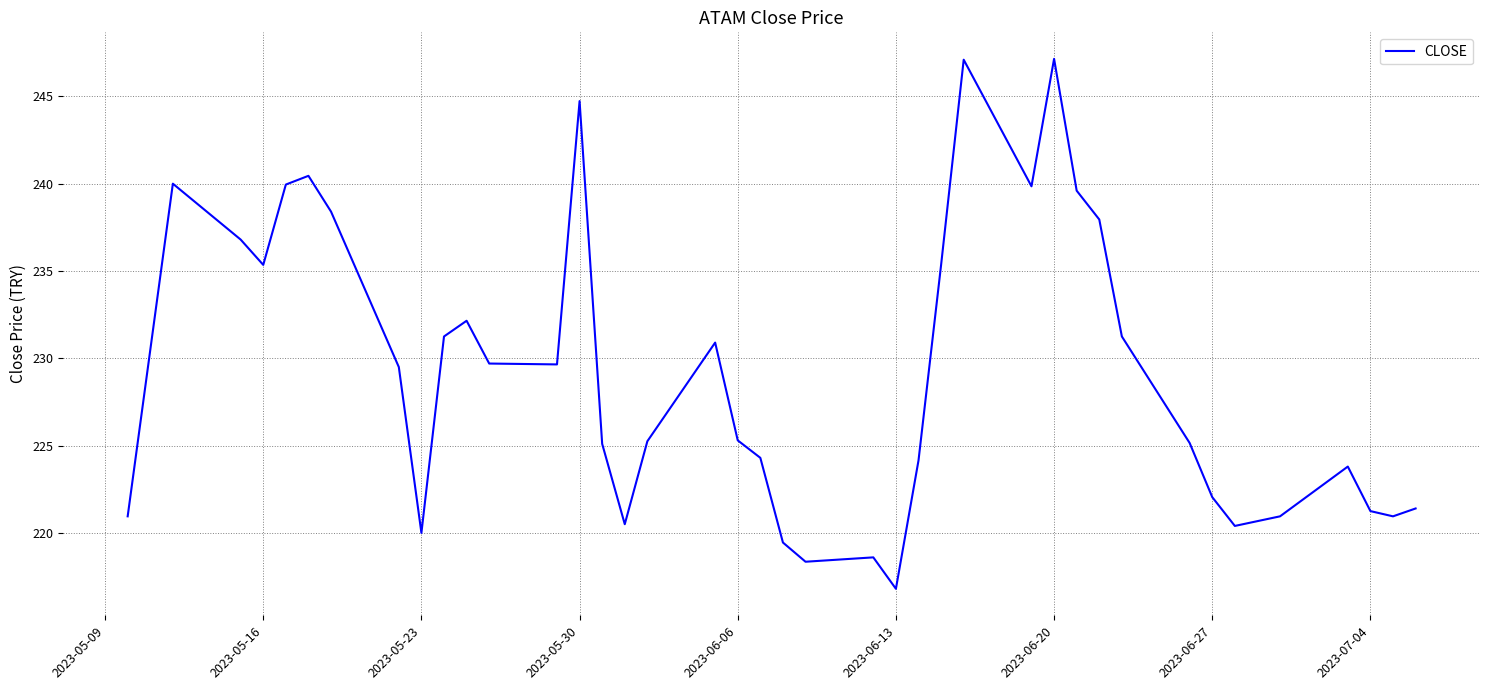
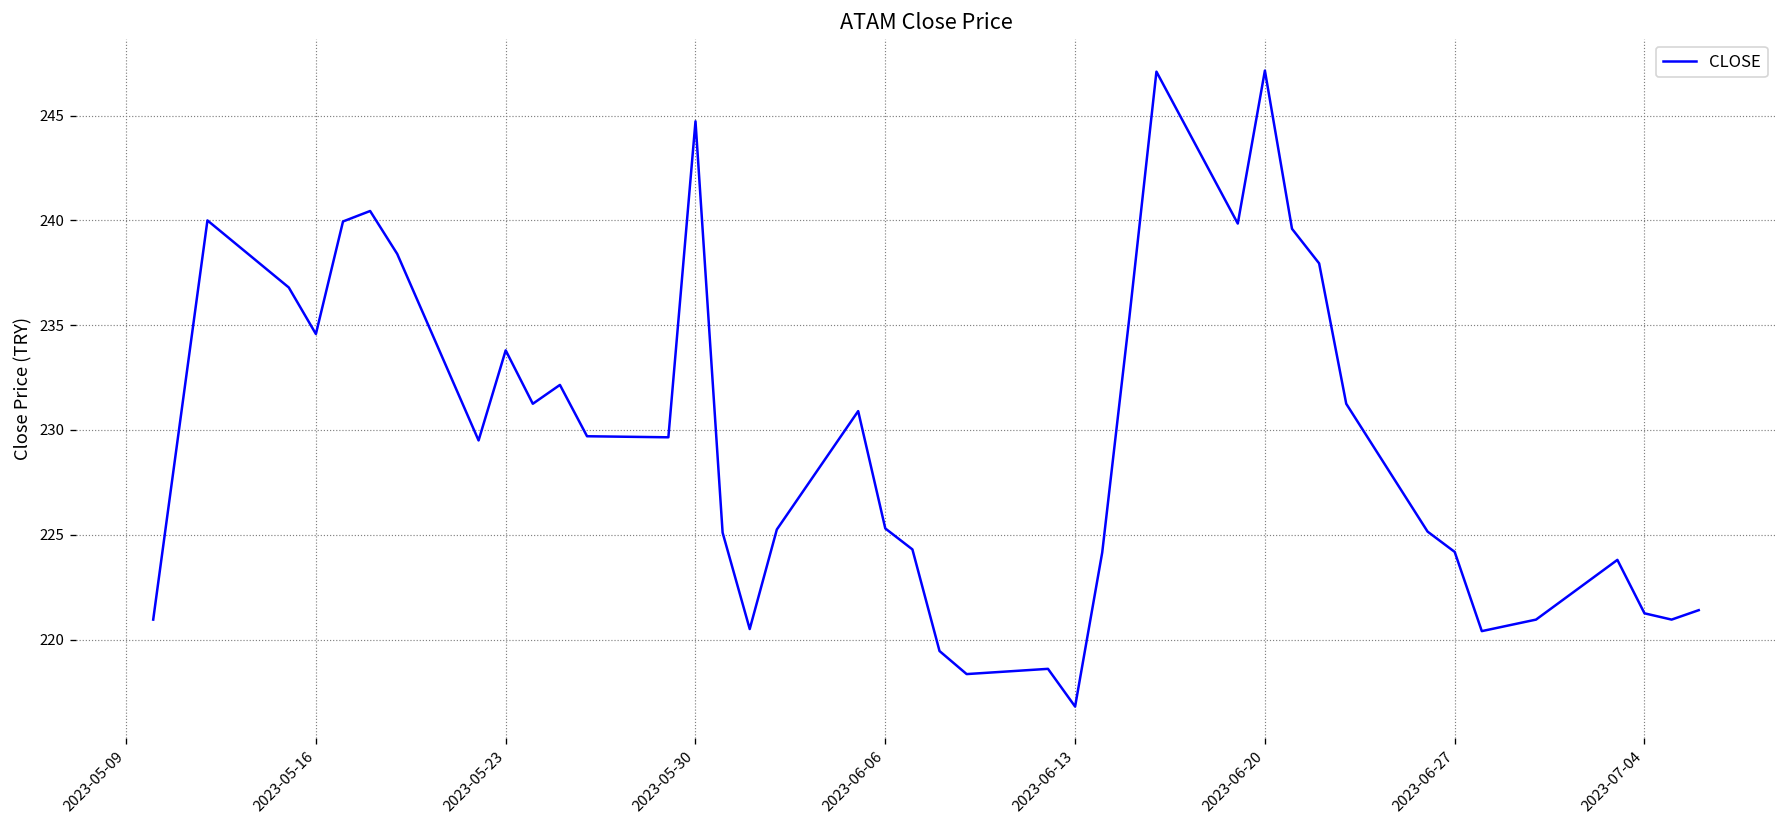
  {
-   "2023-05-16": 235.4,
-   "2023-05-23": 220.0,
+   "2023-05-16": 234.6,
+   "2023-05-23": 233.8,
    "2023-05-30": 244.7,
    "2023-06-06": 225.3,
    "2023-06-13": 216.8,
    "2023-06-20": 247.2,
-   "2023-06-27": 222.1,
+   "2023-06-27": 224.2,
    "2023-07-04": 221.3
  }
